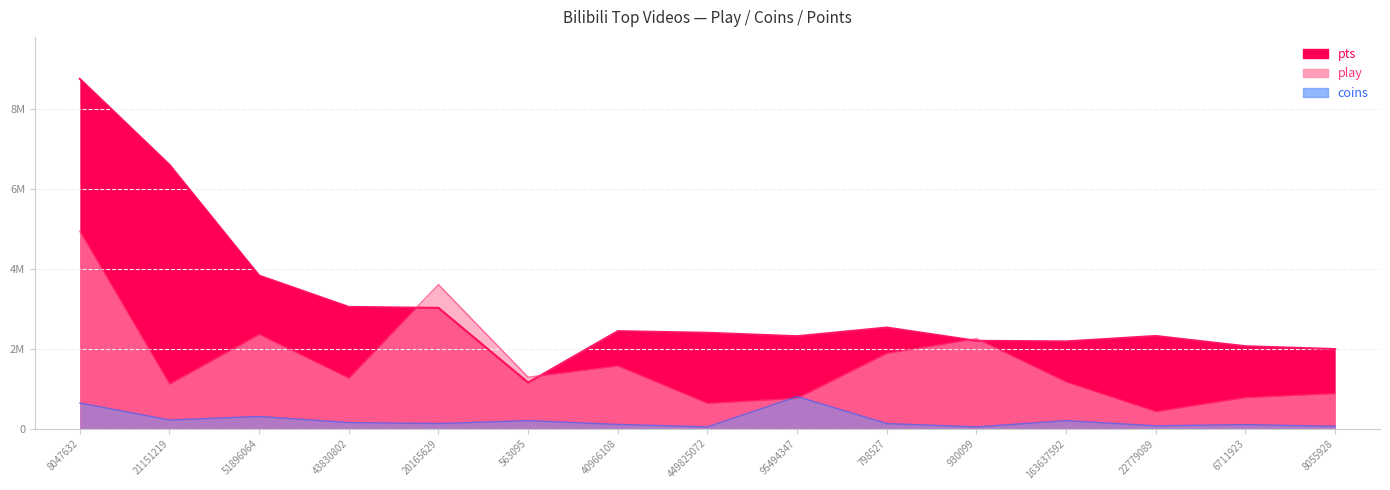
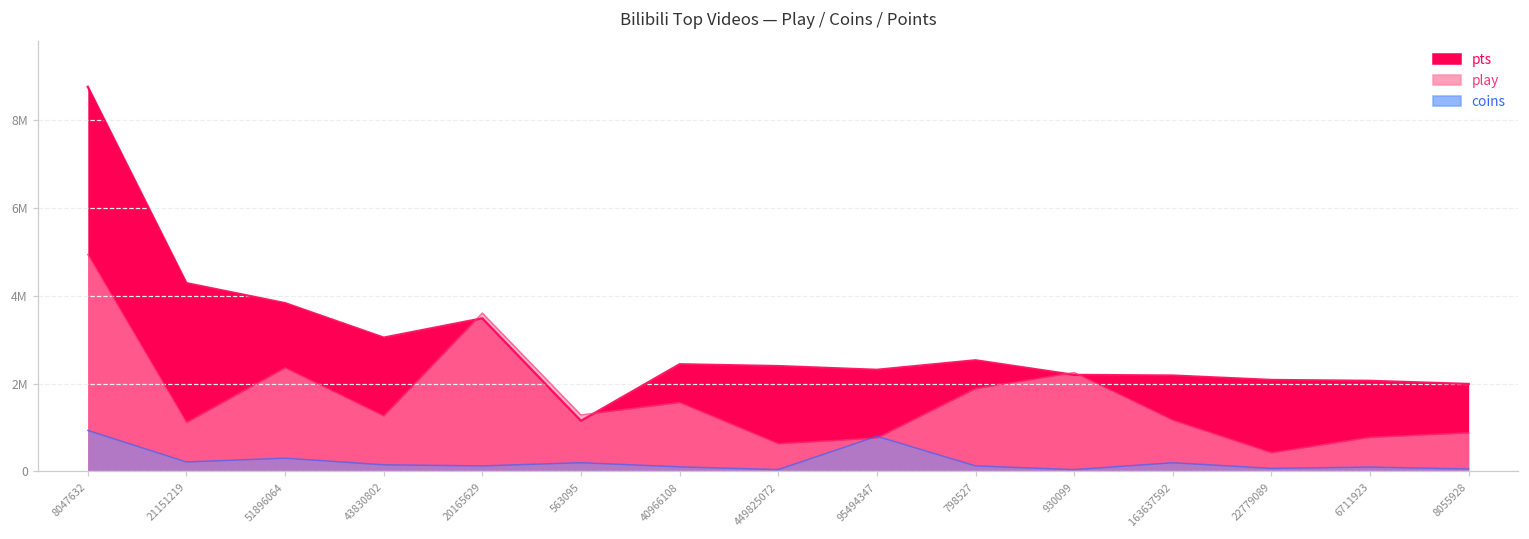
  {
    "pts": {
      "8047632": 8800000,
-     "21151219": 6600000,
+     "21151219": 4300000,
      "51896064": 3800000,
      "43830802": 3000000,
-     "20165629": 3000000,
+     "20165629": 3500000,
      "563095": 1200000,
      "40966108": 2400000,
      "449825072": 2400000,
      "95494347": 2300000,
      "798527": 2500000,
      "163637592": 2200000,
-     "22779089": 2300000,
+     "22779089": 2100000,
      "6711923": 2100000,
      "8055928": 2000000
    },
    "play": {
      "8047632": 4900000,
      "21151219": 1100000,
      "51896064": 2400000,
      "43830802": 1300000,
      "20165629": 3600000,
      "563095": 1300000,
      "40966108": 1600000,
      "449825072": 600000,
      "798527": 1900000,
      "163637592": 1200000,
      "22779089": 400000,
      "6711923": 800000,
      "8055928": 900000
    },
    "coins": {
-     "8047632": 600000,
+     "8047632": 900000,
      "21151219": 200000,
      "51896064": 300000,
      "43830802": 200000,
      "20165629": 100000,
      "563095": 200000,
      "40966108": 100000,
      "449825072": 0,
      "798527": 100000,
      "930099": 0,
      "163637592": 200000,
      "22779089": 100000,
      "6711923": 100000,
      "8055928": 100000
    }
  }
